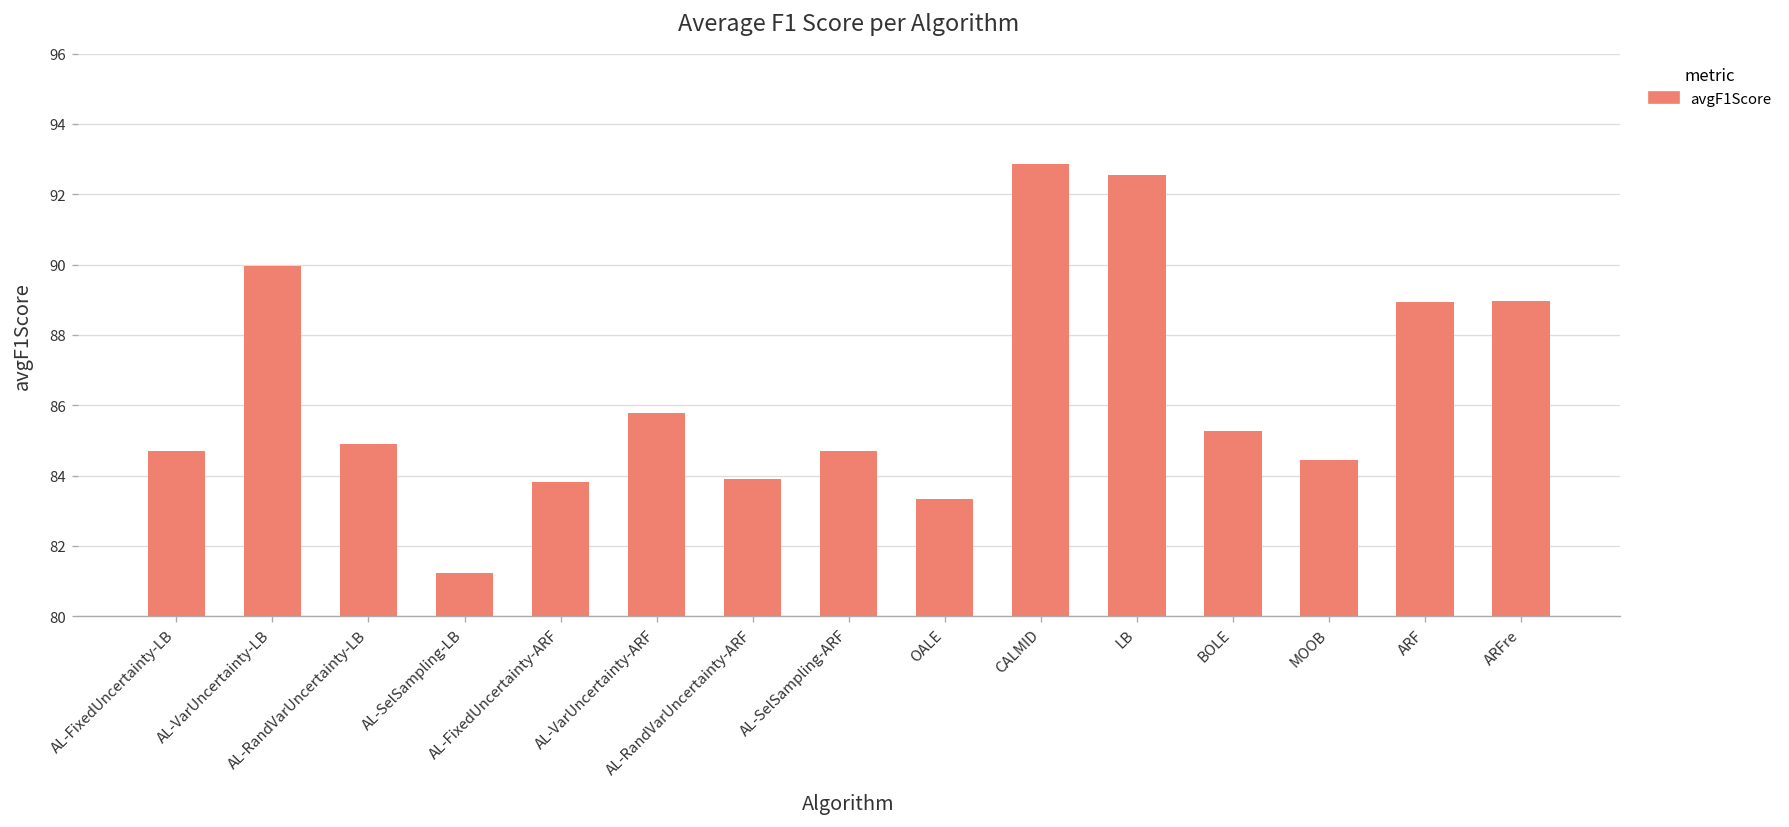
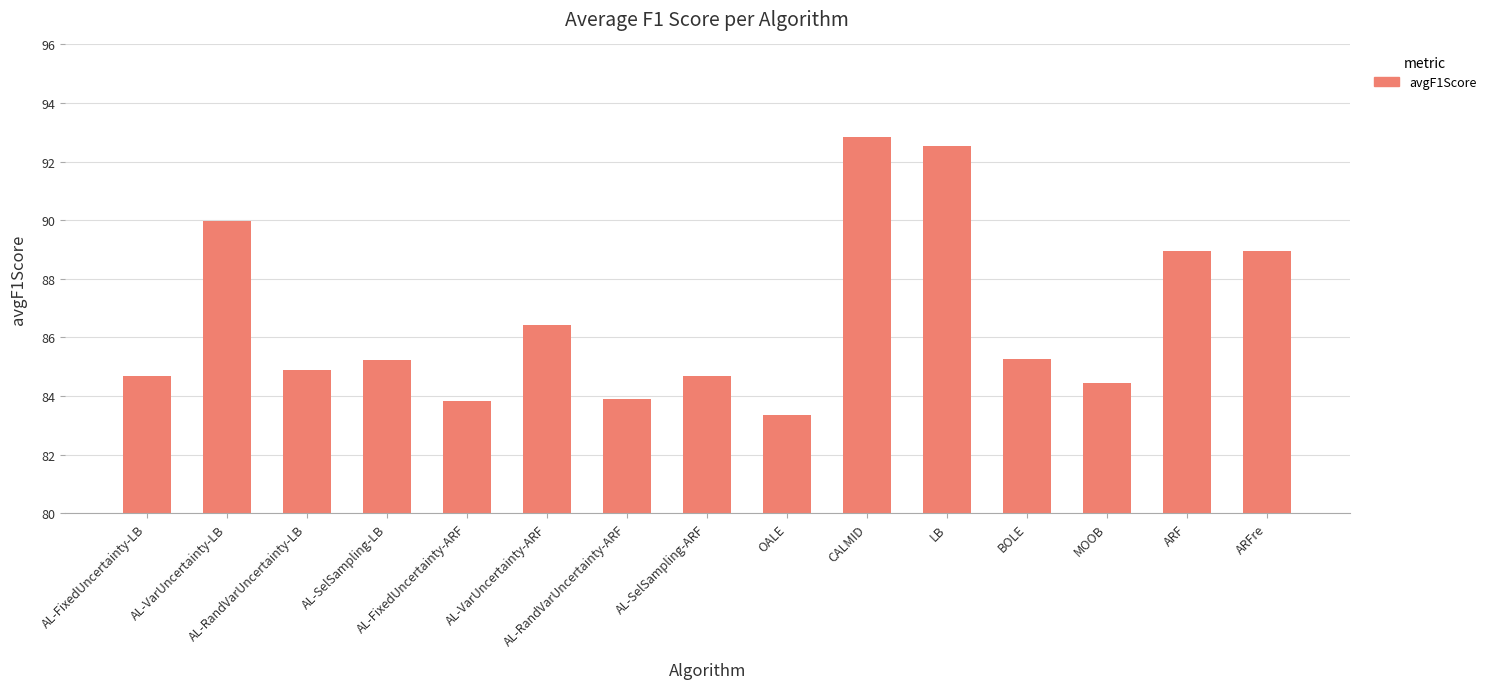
  {
    "AL-FixedUncertainty-LB": 84.7,
    "AL-VarUncertainty-LB": 90.0,
    "AL-RandVarUncertainty-LB": 84.9,
-   "AL-SelSampling-LB": 81.2,
+   "AL-SelSampling-LB": 85.2,
    "AL-FixedUncertainty-ARF": 83.8,
-   "AL-VarUncertainty-ARF": 85.8,
+   "AL-VarUncertainty-ARF": 86.4,
    "AL-RandVarUncertainty-ARF": 83.9,
    "AL-SelSampling-ARF": 84.7,
    "OALE": 83.3,
    "CALMID": 92.9,
    "LB": 92.5,
    "BOLE": 85.3,
    "MOOB": 84.5,
    "ARF": 88.9,
    "ARFre": 89.0
  }
